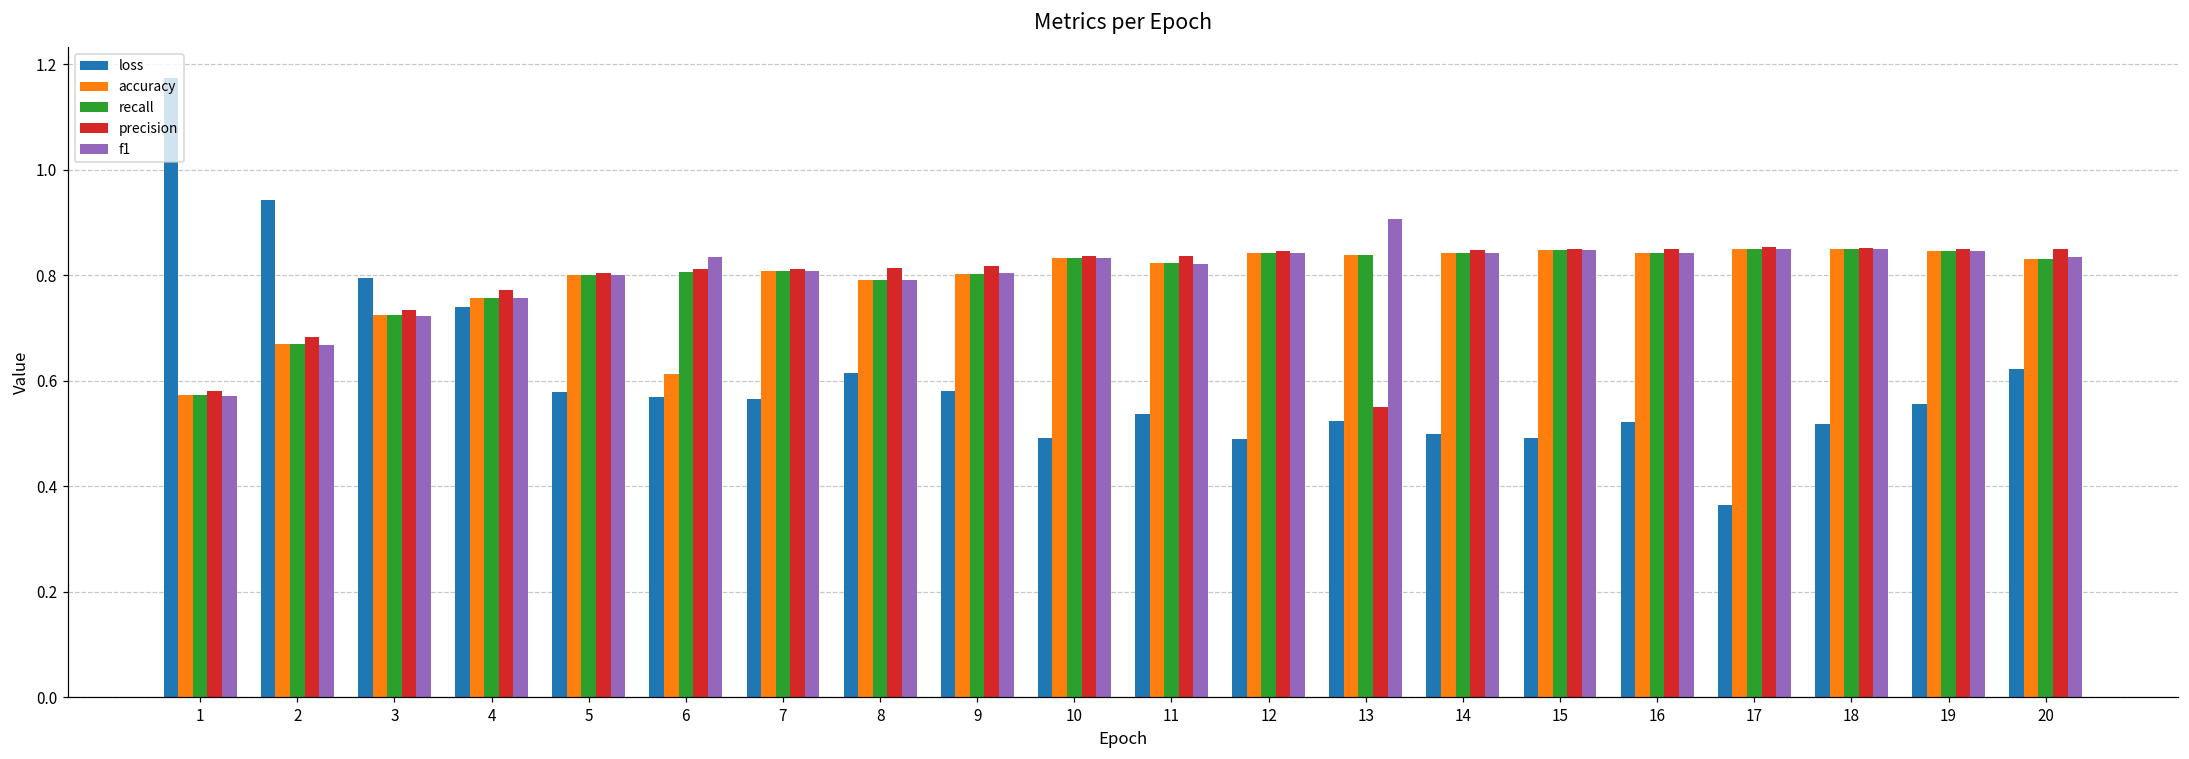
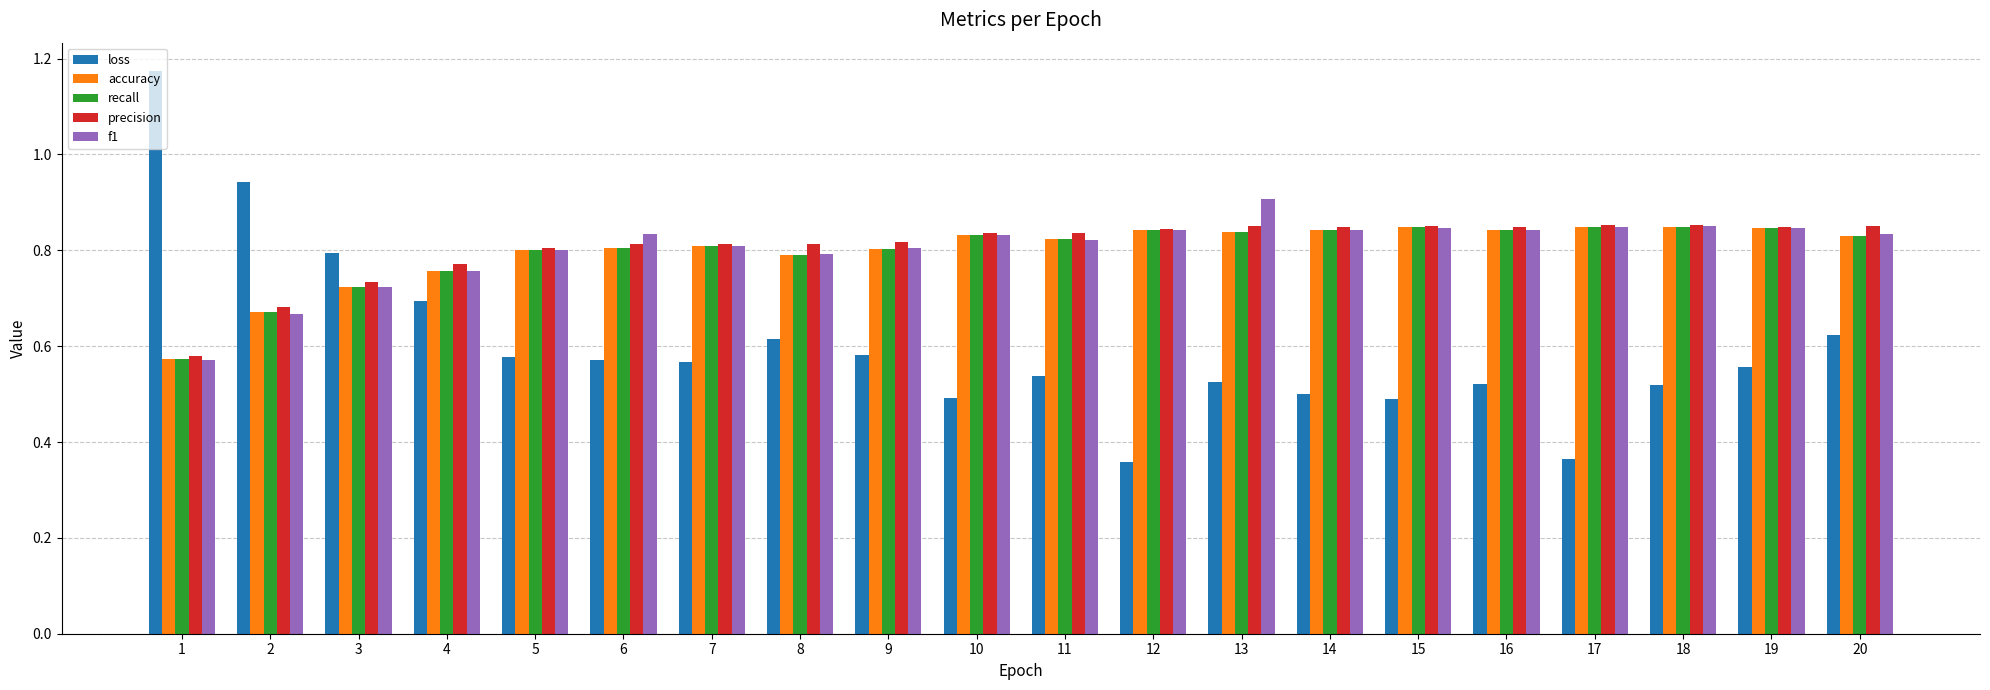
  {
    "loss": {
      "2": 0.94,
      "3": 0.80,
-     "4": 0.74,
+     "4": 0.69,
      "5": 0.58,
      "6": 0.57,
      "7": 0.57,
      "8": 0.61,
      "9": 0.58,
      "10": 0.49,
      "11": 0.54,
-     "12": 0.49,
+     "12": 0.36,
      "13": 0.52,
      "14": 0.50,
      "15": 0.49,
      "16": 0.52,
      "17": 0.36,
      "18": 0.52,
      "19": 0.56,
      "20": 0.62
    },
    "accuracy": {
      "1": 0.57,
      "2": 0.67,
      "3": 0.72,
      "4": 0.76,
      "5": 0.80,
-     "6": 0.61,
+     "6": 0.81,
      "7": 0.81,
      "8": 0.79,
      "9": 0.80,
      "10": 0.83,
      "11": 0.82,
      "12": 0.84,
      "13": 0.84,
      "14": 0.84,
      "15": 0.85,
      "16": 0.84,
      "17": 0.85,
      "18": 0.85,
      "19": 0.85,
      "20": 0.83
    },
    "recall": {
      "1": 0.57,
      "2": 0.67,
      "3": 0.72,
      "4": 0.76,
      "5": 0.80,
      "6": 0.81,
      "7": 0.81,
      "8": 0.79,
      "9": 0.80,
      "10": 0.83,
      "11": 0.82,
      "12": 0.84,
      "13": 0.84,
      "14": 0.84,
      "15": 0.85,
      "16": 0.84,
      "17": 0.85,
      "18": 0.85,
      "19": 0.85,
      "20": 0.83
    },
    "precision": {
      "1": 0.58,
      "2": 0.68,
      "3": 0.73,
      "4": 0.77,
      "5": 0.80,
      "6": 0.81,
      "7": 0.81,
      "8": 0.81,
      "9": 0.82,
      "10": 0.84,
      "11": 0.84,
      "12": 0.85,
-     "13": 0.55,
+     "13": 0.85,
      "14": 0.85,
      "15": 0.85,
      "16": 0.85,
      "17": 0.85,
      "18": 0.85,
      "19": 0.85,
      "20": 0.85
    },
    "f1": {
      "1": 0.57,
      "2": 0.67,
      "3": 0.72,
      "4": 0.76,
      "5": 0.80,
      "6": 0.83,
      "7": 0.81,
      "8": 0.79,
      "9": 0.80,
      "10": 0.83,
      "11": 0.82,
      "12": 0.84,
      "13": 0.91,
      "14": 0.84,
      "15": 0.85,
      "16": 0.84,
      "17": 0.85,
      "18": 0.85,
      "19": 0.85,
      "20": 0.83
    }
  }
